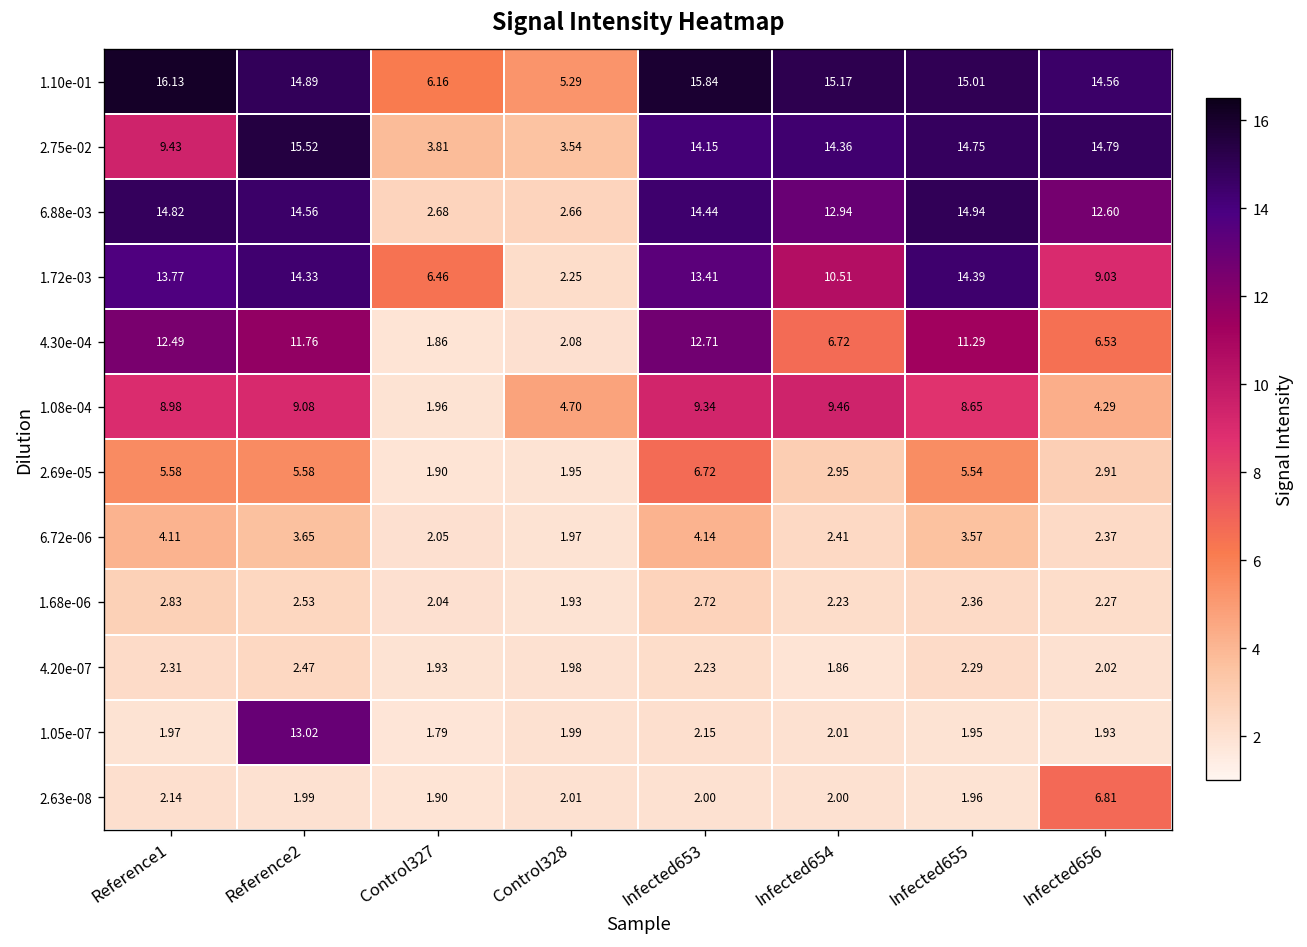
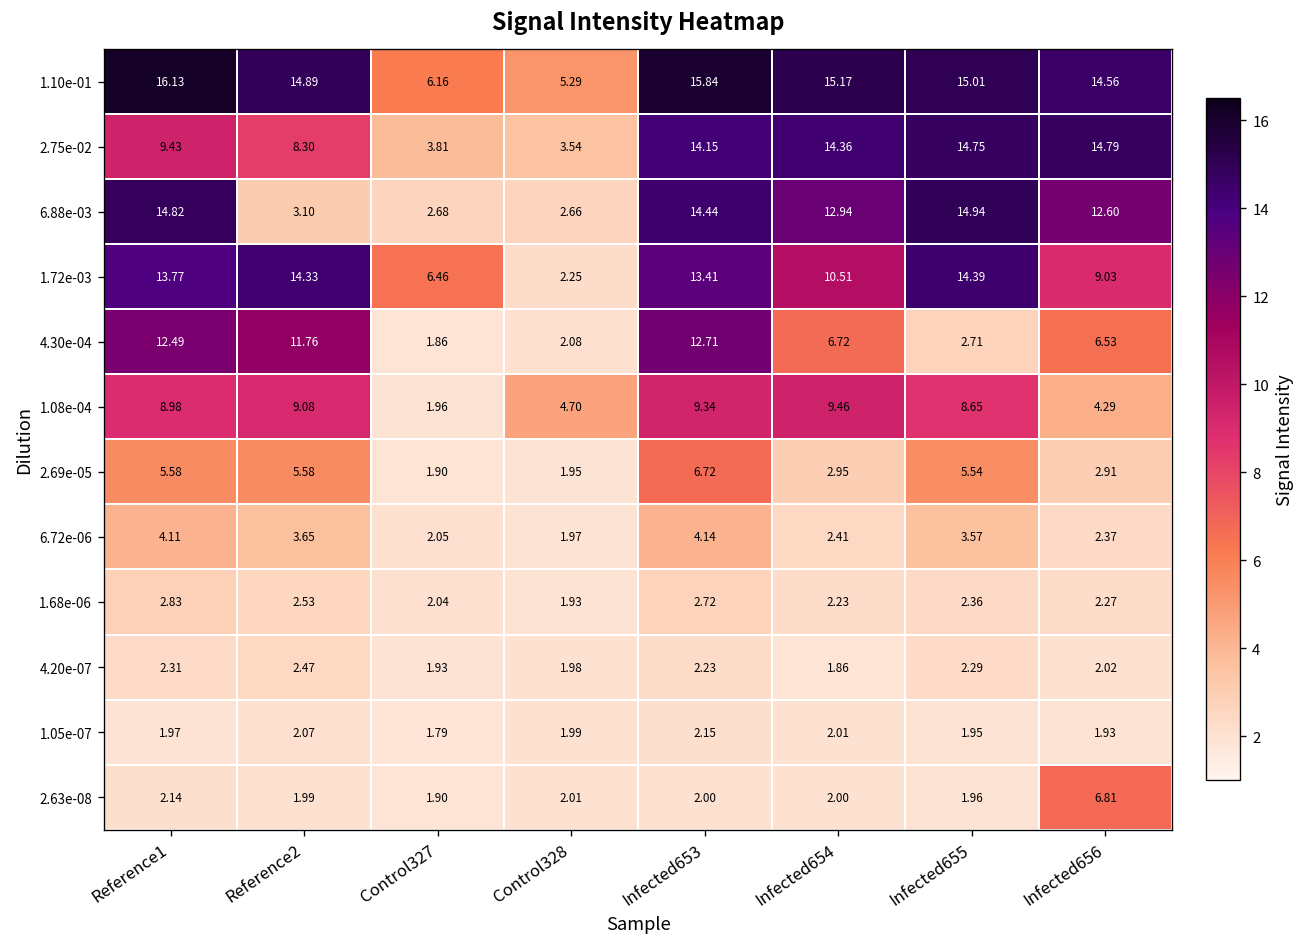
  {
    "1.10e-01": {
      "Reference1": 16.13,
      "Reference2": 14.89,
      "Control327": 6.16,
      "Control328": 5.29,
      "Infected653": 15.84,
      "Infected654": 15.17,
      "Infected655": 15.01,
      "Infected656": 14.56
    },
    "2.75e-02": {
      "Reference1": 9.43,
-     "Reference2": 15.52,
+     "Reference2": 8.30,
      "Control327": 3.81,
      "Control328": 3.54,
      "Infected653": 14.15,
      "Infected654": 14.36,
      "Infected655": 14.75,
      "Infected656": 14.79
    },
    "6.88e-03": {
      "Reference1": 14.82,
-     "Reference2": 14.56,
+     "Reference2": 3.10,
      "Control327": 2.68,
      "Control328": 2.66,
      "Infected653": 14.44,
      "Infected654": 12.94,
      "Infected655": 14.94,
      "Infected656": 12.60
    },
    "1.72e-03": {
      "Reference1": 13.77,
      "Reference2": 14.33,
      "Control327": 6.46,
      "Control328": 2.25,
      "Infected653": 13.41,
      "Infected654": 10.51,
      "Infected655": 14.39,
      "Infected656": 9.03
    },
    "4.30e-04": {
      "Reference1": 12.49,
      "Reference2": 11.76,
      "Control327": 1.86,
      "Control328": 2.08,
      "Infected653": 12.71,
      "Infected654": 6.72,
-     "Infected655": 11.29,
+     "Infected655": 2.71,
      "Infected656": 6.53
    },
    "1.08e-04": {
      "Reference1": 8.98,
      "Reference2": 9.08,
      "Control327": 1.96,
      "Control328": 4.70,
      "Infected653": 9.34,
      "Infected654": 9.46,
      "Infected655": 8.65,
      "Infected656": 4.29
    },
    "2.69e-05": {
      "Reference1": 5.58,
      "Reference2": 5.58,
      "Control327": 1.90,
      "Control328": 1.95,
      "Infected653": 6.72,
      "Infected654": 2.95,
      "Infected655": 5.54,
      "Infected656": 2.91
    },
    "6.72e-06": {
      "Reference1": 4.11,
      "Reference2": 3.65,
      "Control327": 2.05,
      "Control328": 1.97,
      "Infected653": 4.14,
      "Infected654": 2.41,
      "Infected655": 3.57,
      "Infected656": 2.37
    },
    "1.68e-06": {
      "Reference1": 2.83,
      "Reference2": 2.53,
      "Control327": 2.04,
      "Control328": 1.93,
      "Infected653": 2.72,
      "Infected654": 2.23,
      "Infected655": 2.36,
      "Infected656": 2.27
    },
    "4.20e-07": {
      "Reference1": 2.31,
      "Reference2": 2.47,
      "Control327": 1.93,
      "Control328": 1.98,
      "Infected653": 2.23,
      "Infected654": 1.86,
      "Infected655": 2.29,
      "Infected656": 2.02
    },
    "1.05e-07": {
      "Reference1": 1.97,
-     "Reference2": 13.02,
+     "Reference2": 2.07,
      "Control327": 1.79,
      "Control328": 1.99,
      "Infected653": 2.15,
      "Infected654": 2.01,
      "Infected655": 1.95,
      "Infected656": 1.93
    },
    "2.63e-08": {
      "Reference1": 2.14,
      "Reference2": 1.99,
      "Control327": 1.90,
      "Control328": 2.01,
      "Infected653": 2.00,
      "Infected654": 2.00,
      "Infected655": 1.96,
      "Infected656": 6.81
    }
  }
